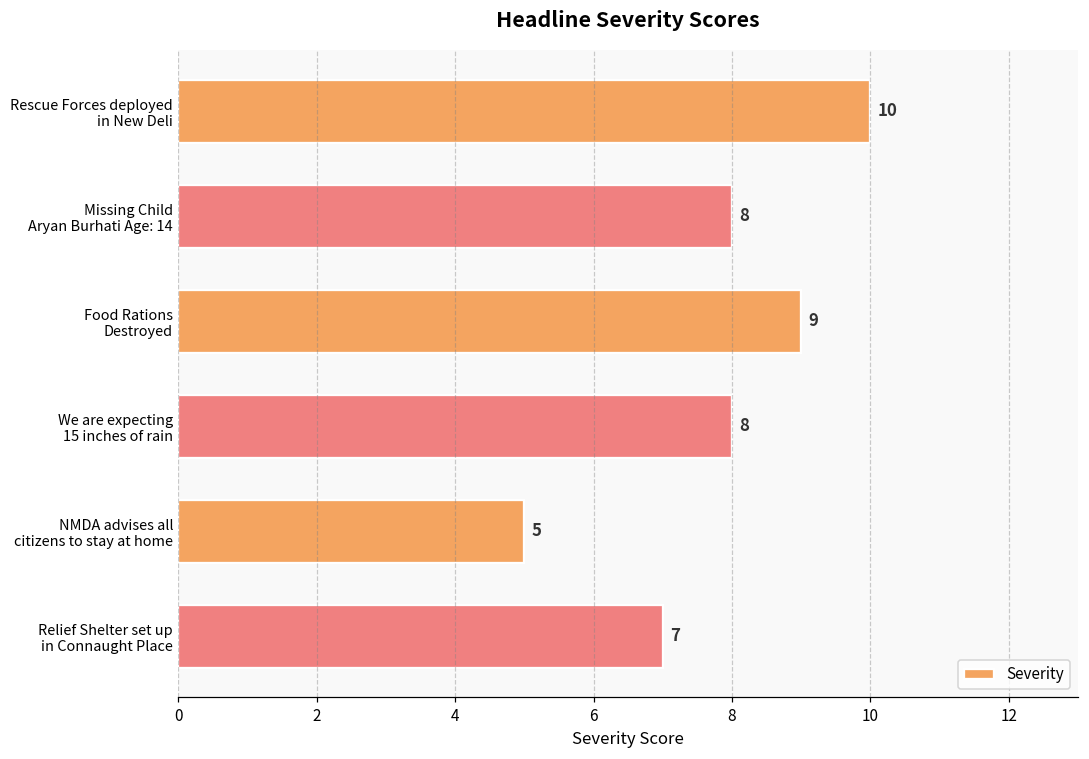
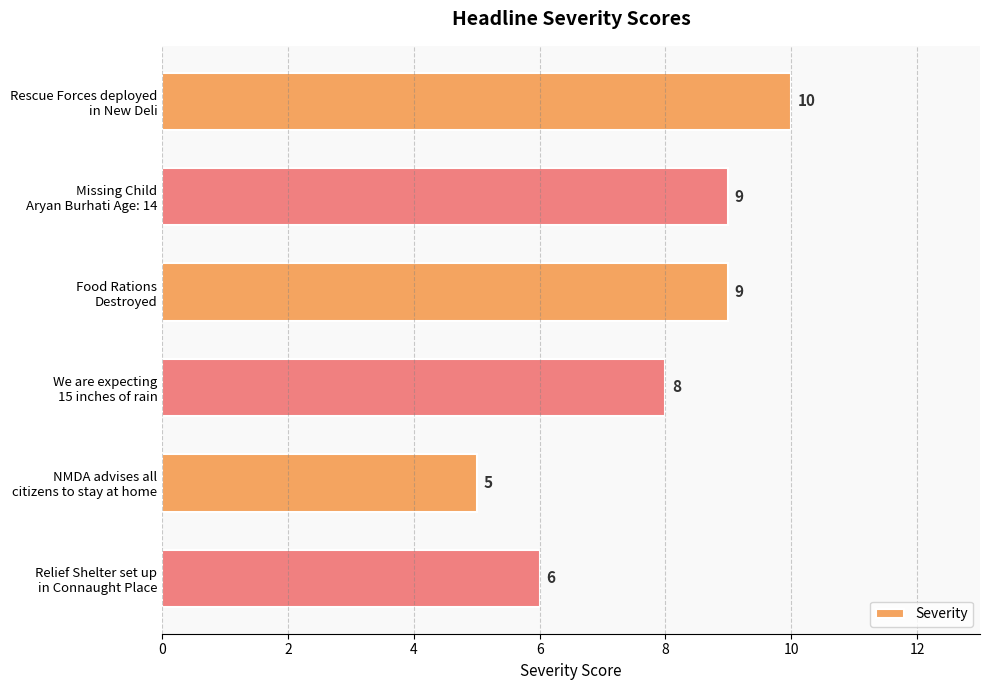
  {
    "Rescue Forces deployed in New Deli": 10,
-   "Missing Child Aryan Burhati Age: 14": 8,
+   "Missing Child Aryan Burhati Age: 14": 9,
    "Food Rations Destroyed": 9,
    "We are expecting 15 inches of rain": 8,
    "NMDA advises all citizens to stay at home": 5,
-   "Relief Shelter set up in Connaught Place": 7
+   "Relief Shelter set up in Connaught Place": 6
  }
